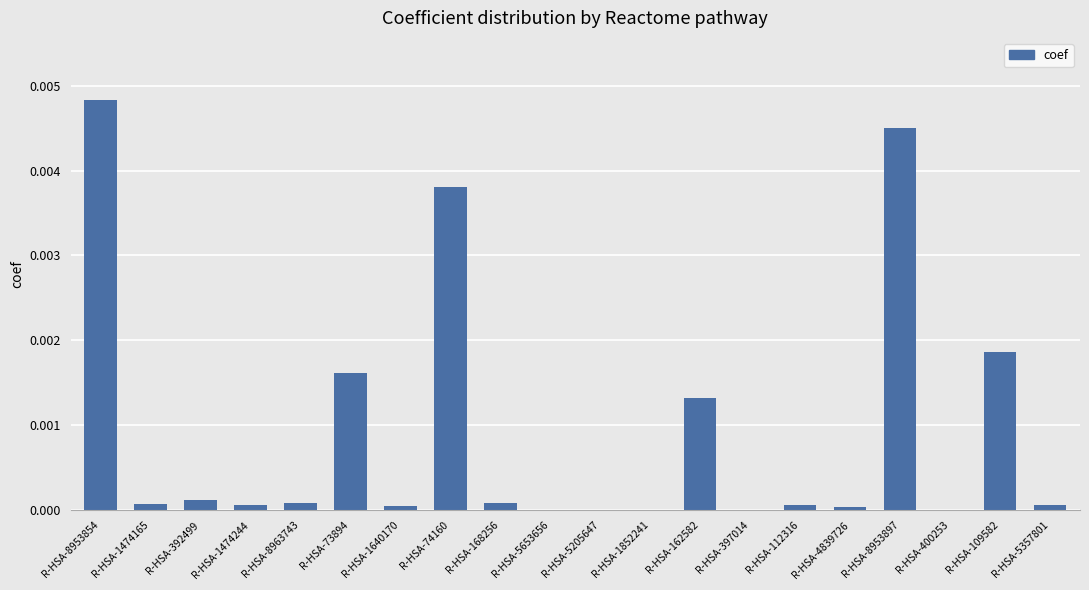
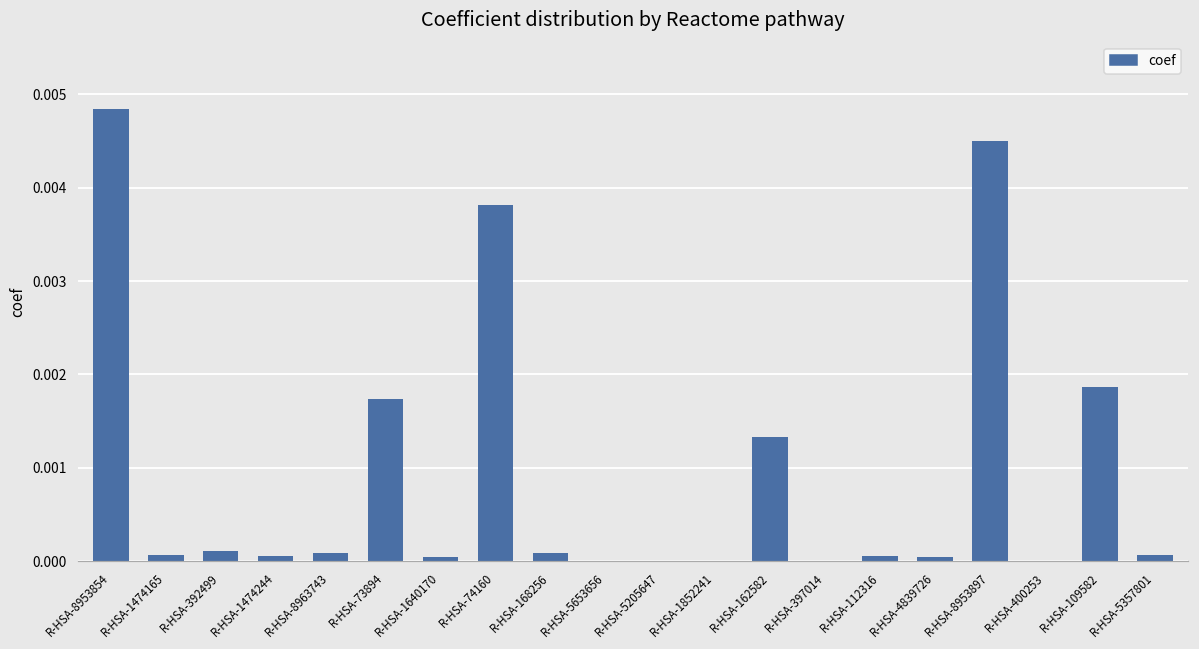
  {
    "R-HSA-8953854": 0.0048,
    "R-HSA-1474165": 0.0001,
    "R-HSA-392499": 0.0001,
    "R-HSA-1474244": 0.0001,
    "R-HSA-8963743": 0.0001,
-   "R-HSA-73894": 0.0016,
+   "R-HSA-73894": 0.0017,
    "R-HSA-1640170": 0.0000,
    "R-HSA-74160": 0.0038,
    "R-HSA-168256": 0.0001,
    "R-HSA-162582": 0.0013,
    "R-HSA-112316": 0.0001,
    "R-HSA-4839726": 0.0000,
    "R-HSA-8953897": 0.0045,
    "R-HSA-109582": 0.0019,
    "R-HSA-5357801": 0.0001
  }
